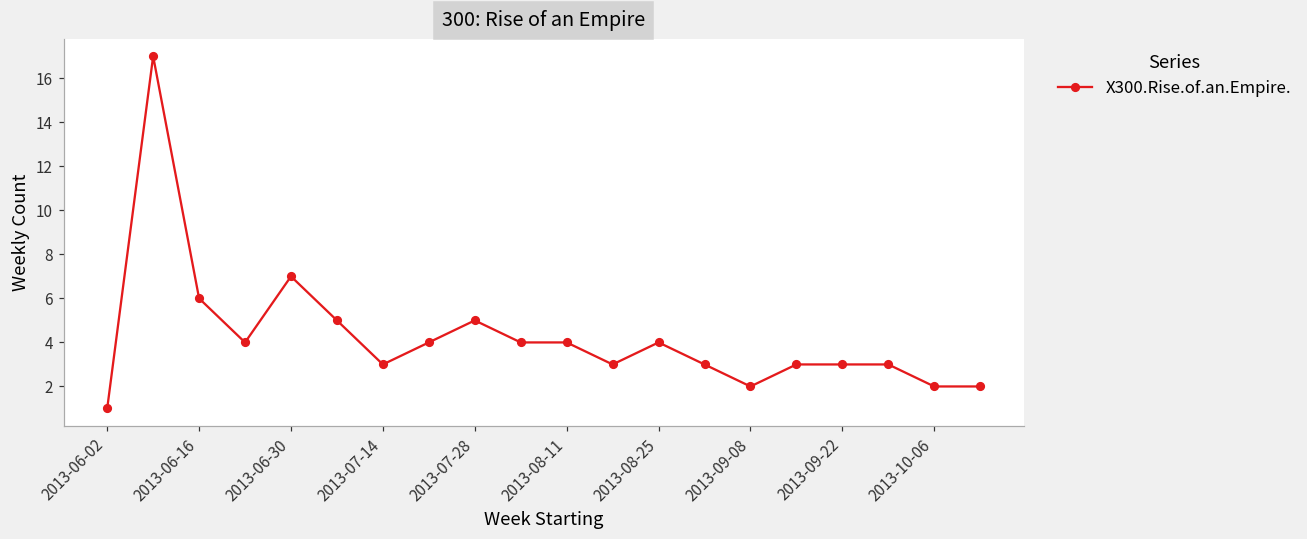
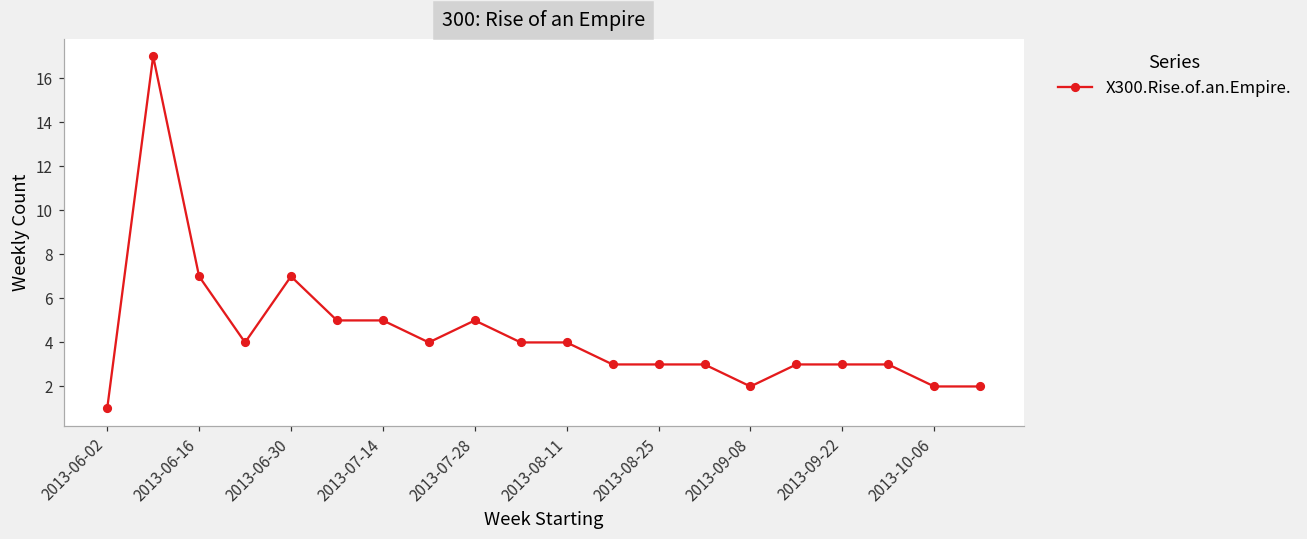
  {
    "2013-06-02": 1,
-   "2013-06-16": 6,
+   "2013-06-16": 7,
    "2013-06-30": 7,
-   "2013-07-14": 3,
+   "2013-07-14": 5,
    "2013-07-28": 5,
    "2013-08-11": 4,
-   "2013-08-25": 4,
+   "2013-08-25": 3,
    "2013-09-08": 2,
    "2013-09-22": 3,
    "2013-10-06": 2
  }
